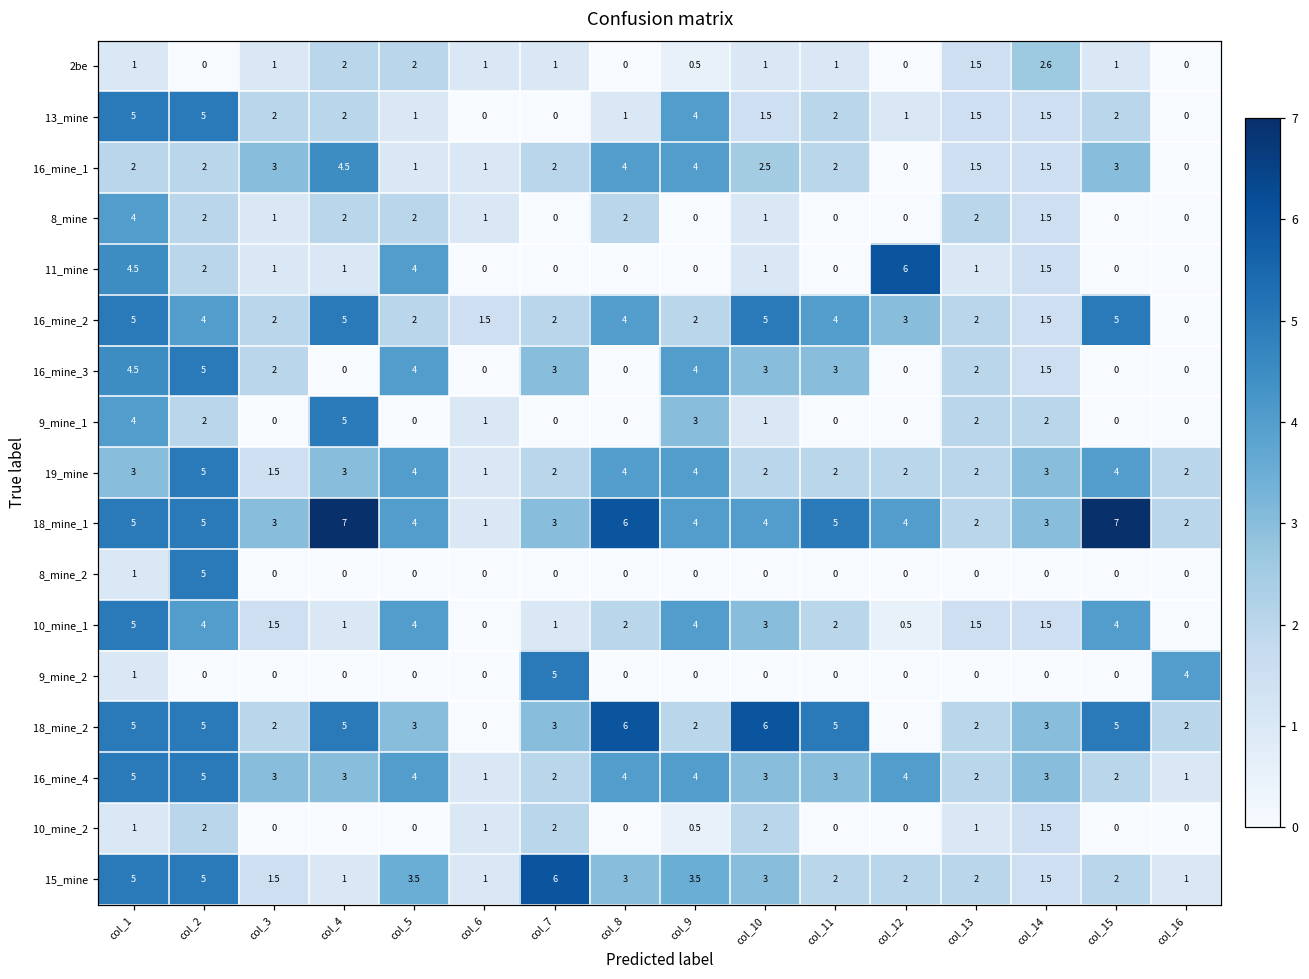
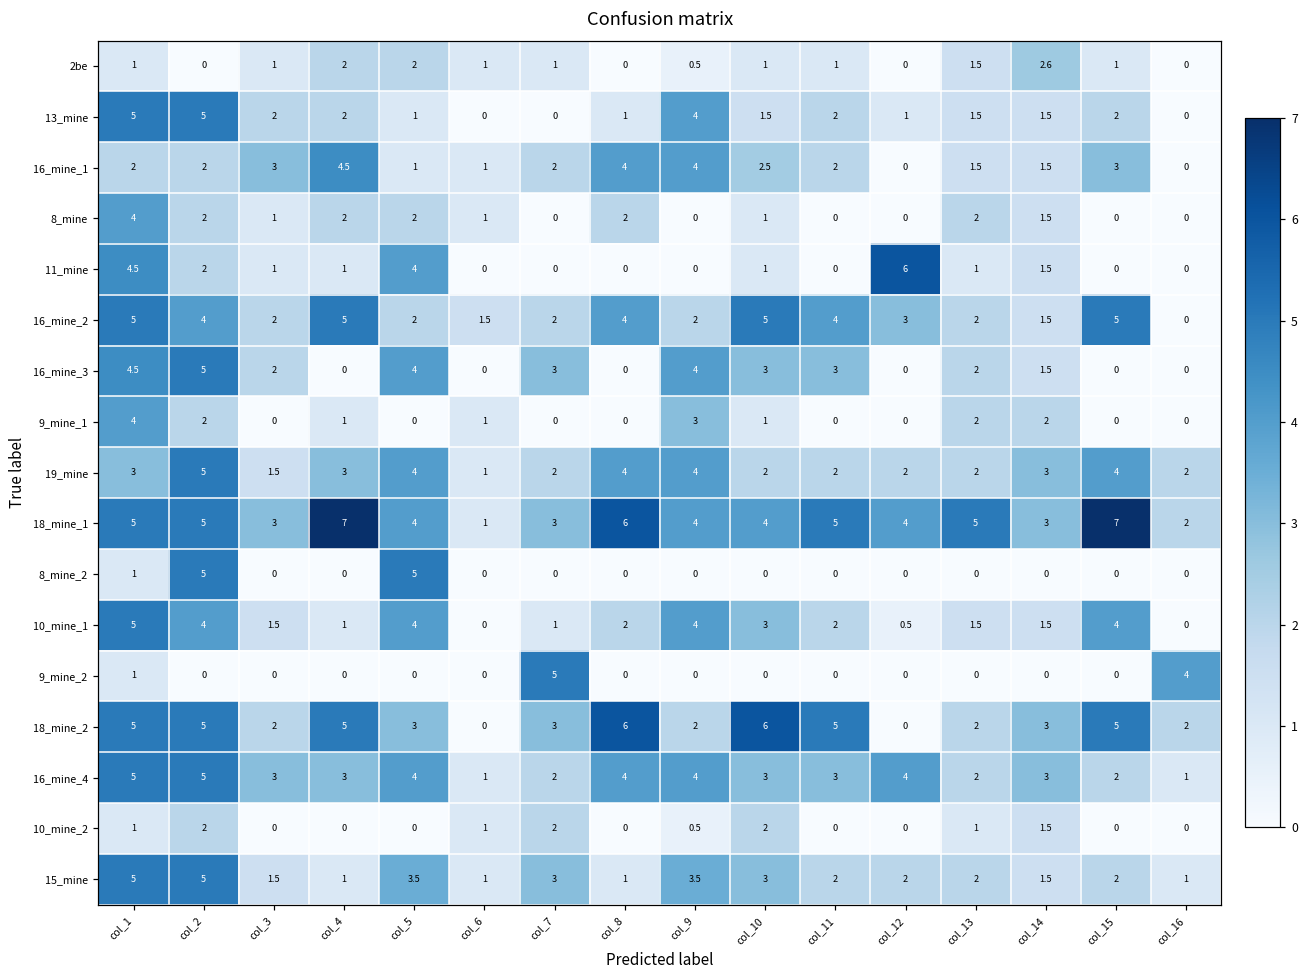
  {
    "9_mine_1": {
      "col_1": 4,
      "col_2": 2,
      "col_3": 0,
-     "col_4": 5,
+     "col_4": 1,
      "col_5": 0,
      "col_6": 1,
      "col_7": 0,
      "col_8": 0,
      "col_9": 3,
      "col_10": 1,
      "col_11": 0,
      "col_12": 0,
      "col_13": 2,
      "col_14": 2,
      "col_15": 0,
      "col_16": 0
    },
    "18_mine_1": {
      "col_1": 5,
      "col_2": 5,
      "col_3": 3,
      "col_4": 7,
      "col_5": 4,
      "col_6": 1,
      "col_7": 3,
      "col_8": 6,
      "col_9": 4,
      "col_10": 4,
      "col_11": 5,
      "col_12": 4,
-     "col_13": 2,
+     "col_13": 5,
      "col_14": 3,
      "col_15": 7,
      "col_16": 2
    },
    "8_mine_2": {
      "col_1": 1,
      "col_2": 5,
      "col_3": 0,
      "col_4": 0,
-     "col_5": 0,
+     "col_5": 5,
      "col_6": 0,
      "col_7": 0,
      "col_8": 0,
      "col_9": 0,
      "col_10": 0,
      "col_11": 0,
      "col_12": 0,
      "col_13": 0,
      "col_14": 0,
      "col_15": 0,
      "col_16": 0
    },
    "15_mine": {
      "col_1": 5,
      "col_2": 5,
      "col_3": 1.5,
      "col_4": 1,
      "col_5": 3.5,
      "col_6": 1,
-     "col_7": 6,
-     "col_8": 3,
+     "col_7": 3,
+     "col_8": 1,
      "col_9": 3.5,
      "col_10": 3,
      "col_11": 2,
      "col_12": 2,
      "col_13": 2,
      "col_14": 1.5,
      "col_15": 2,
      "col_16": 1
    }
  }
